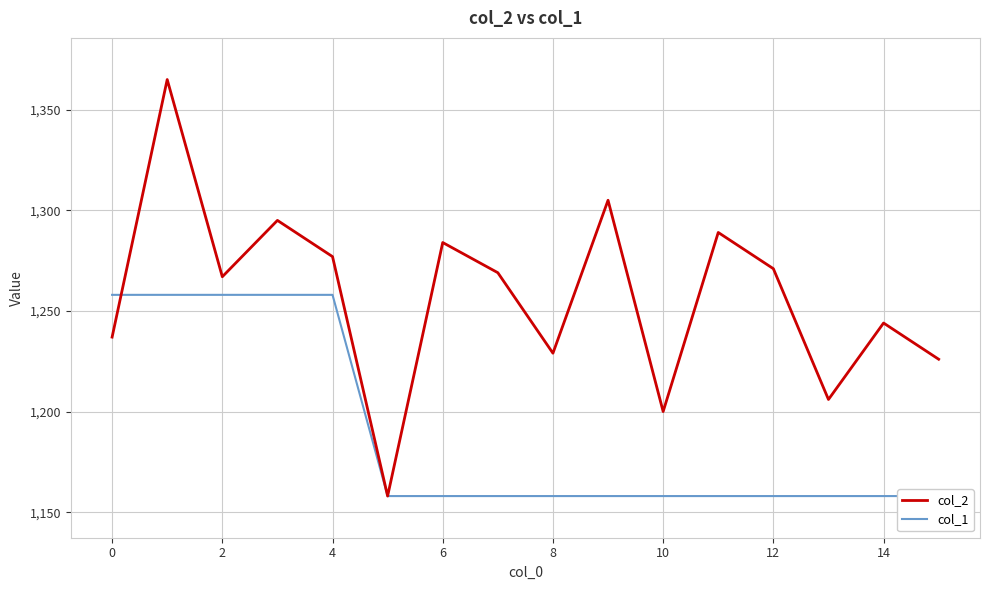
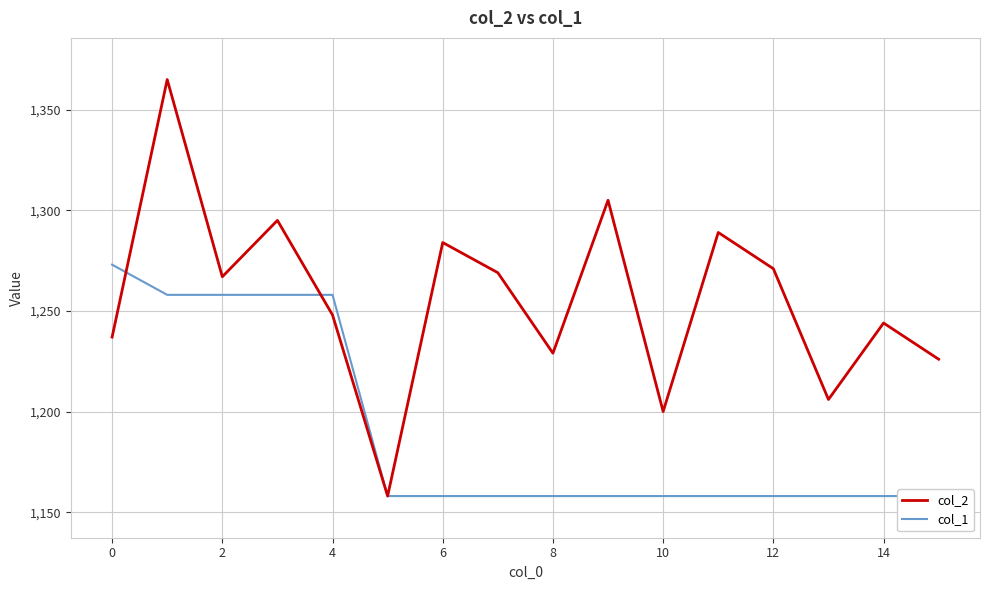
  {
    "col_2": {
      "0": "1,237",
      "2": "1,267",
-     "4": "1,277",
+     "4": "1,248",
      "6": "1,284",
      "8": "1,229",
      "10": "1,200",
      "12": "1,271",
      "14": "1,244"
    },
    "col_1": {
-     "0": "1,258",
+     "0": "1,273",
      "2": "1,258",
      "4": "1,258",
      "6": "1,158",
      "8": "1,158",
      "10": "1,158",
      "12": "1,158",
      "14": "1,158"
    }
  }
